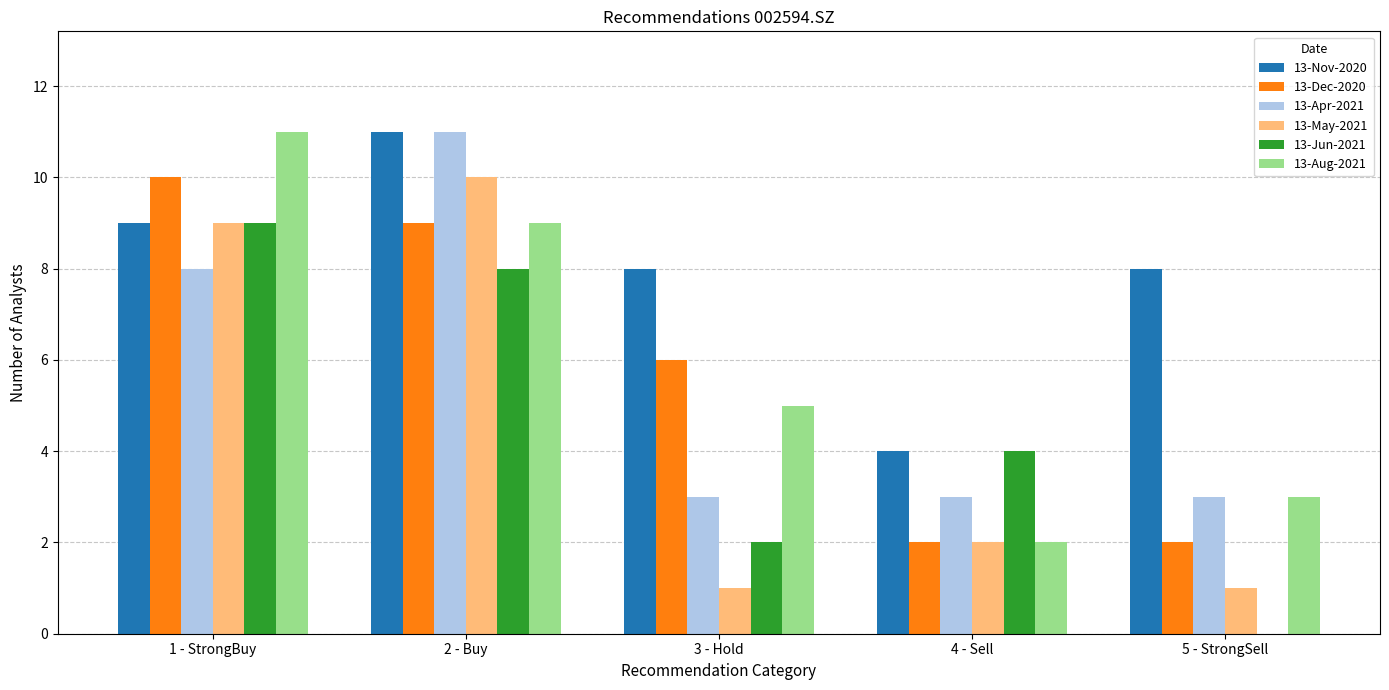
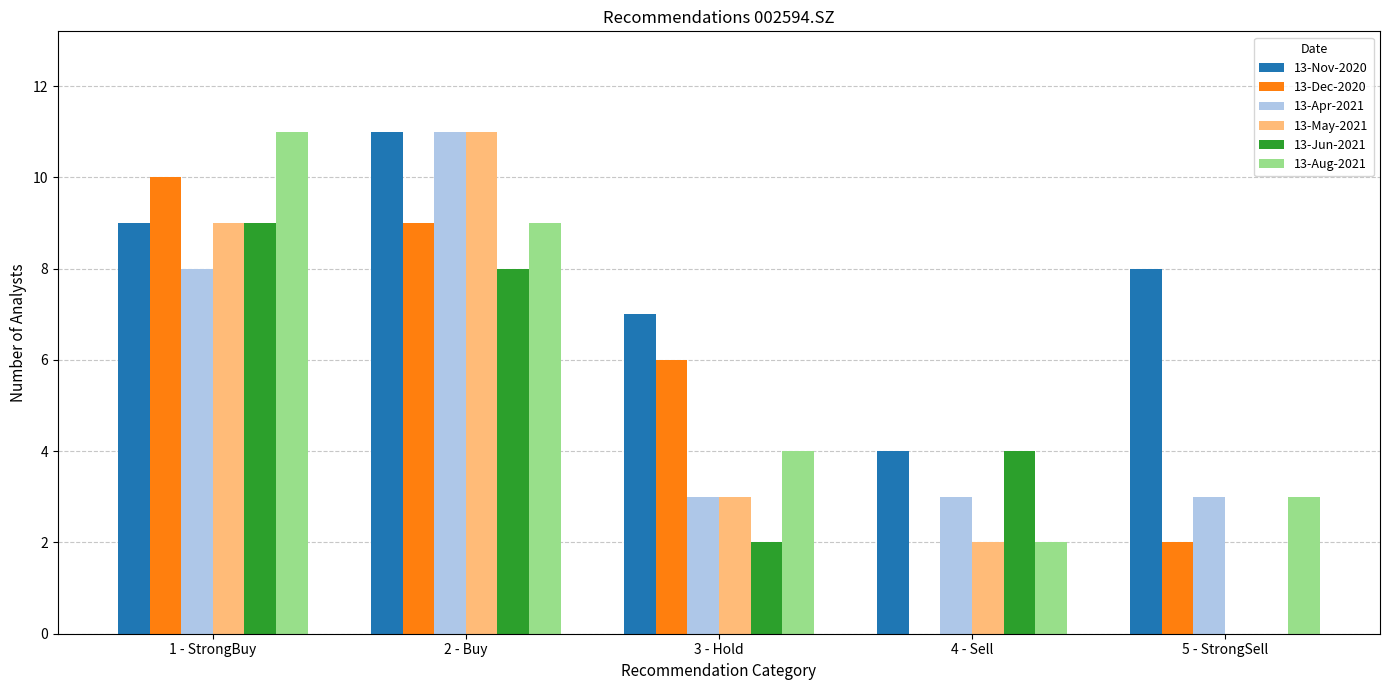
  {
    "13-Nov-2020": {
      "1 - StrongBuy": 9,
      "2 - Buy": 11,
-     "3 - Hold": 8,
+     "3 - Hold": 7,
      "4 - Sell": 4,
      "5 - StrongSell": 8
    },
    "13-Dec-2020": {
      "1 - StrongBuy": 10,
      "2 - Buy": 9,
      "3 - Hold": 6,
-     "4 - Sell": 2,
+     "4 - Sell": 0,
      "5 - StrongSell": 2
    },
    "13-Apr-2021": {
      "1 - StrongBuy": 8,
      "2 - Buy": 11,
      "3 - Hold": 3,
      "4 - Sell": 3,
      "5 - StrongSell": 3
    },
    "13-May-2021": {
      "1 - StrongBuy": 9,
-     "2 - Buy": 10,
-     "3 - Hold": 1,
+     "2 - Buy": 11,
+     "3 - Hold": 3,
      "4 - Sell": 2,
-     "5 - StrongSell": 1
+     "5 - StrongSell": 0
    },
    "13-Jun-2021": {
      "1 - StrongBuy": 9,
      "2 - Buy": 8,
      "3 - Hold": 2,
      "4 - Sell": 4,
      "5 - StrongSell": 0
    },
    "13-Aug-2021": {
      "1 - StrongBuy": 11,
      "2 - Buy": 9,
-     "3 - Hold": 5,
+     "3 - Hold": 4,
      "4 - Sell": 2,
      "5 - StrongSell": 3
    }
  }
